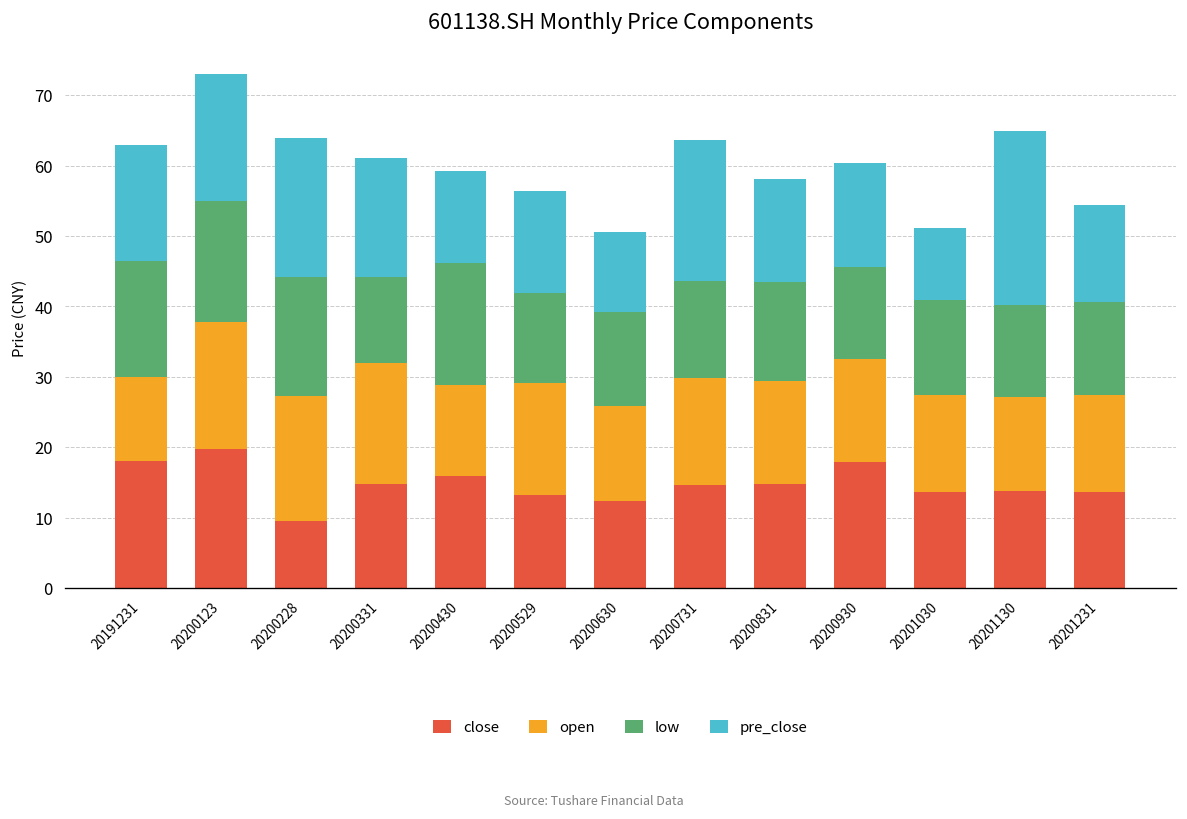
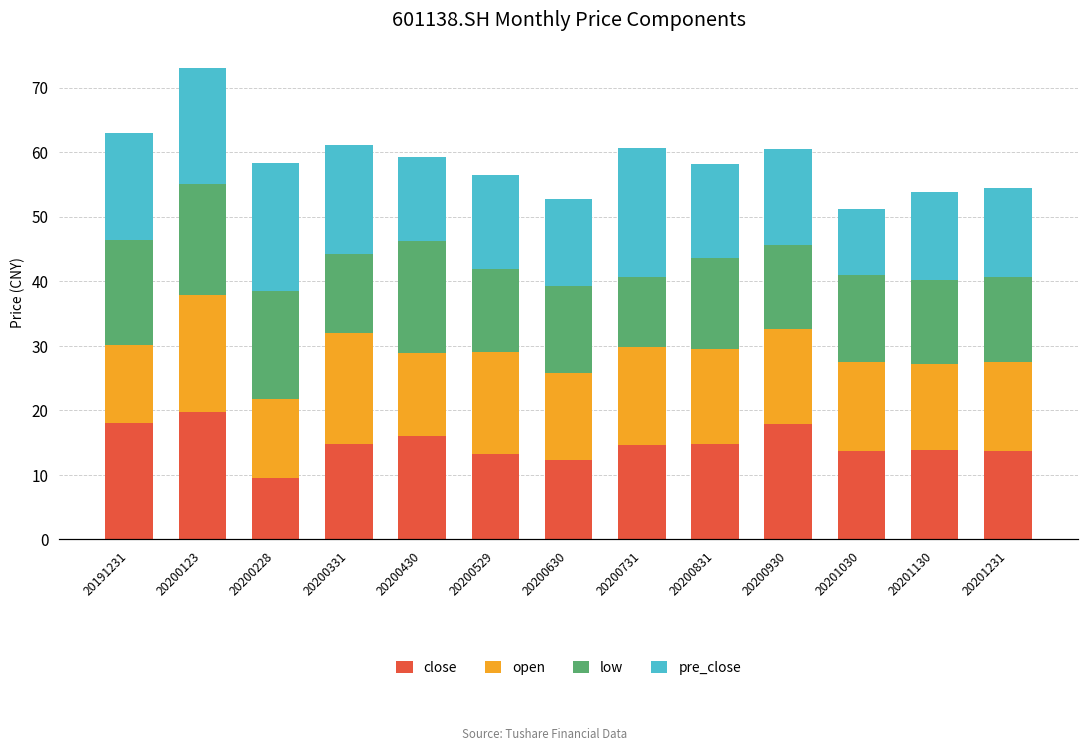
  {
    "close": {
      "20191231": 18,
      "20200123": 20,
      "20200228": 10,
      "20200331": 15,
      "20200430": 16,
      "20200529": 13,
      "20200630": 12,
      "20200731": 15,
      "20200831": 15,
      "20200930": 18,
      "20201030": 14,
      "20201130": 14,
      "20201231": 14
    },
    "open": {
      "20191231": 12,
      "20200123": 18,
-     "20200228": 18,
+     "20200228": 12,
      "20200331": 17,
      "20200430": 13,
      "20200529": 16,
      "20200630": 13,
      "20200731": 15,
      "20200831": 15,
      "20200930": 15,
      "20201030": 14,
      "20201130": 13,
      "20201231": 14
    },
    "low": {
      "20191231": 16,
      "20200123": 17,
      "20200228": 17,
      "20200331": 12,
      "20200430": 17,
      "20200529": 13,
      "20200630": 13,
-     "20200731": 14,
+     "20200731": 11,
      "20200831": 14,
      "20200930": 13,
      "20201030": 13,
      "20201130": 13,
      "20201231": 13
    },
    "pre_close": {
      "20191231": 16,
      "20200123": 18,
      "20200228": 20,
      "20200331": 17,
      "20200430": 13,
      "20200529": 15,
-     "20200630": 11,
+     "20200630": 13,
      "20200731": 20,
      "20200831": 15,
      "20200930": 15,
      "20201030": 10,
-     "20201130": 25,
+     "20201130": 14,
      "20201231": 14
    }
  }
